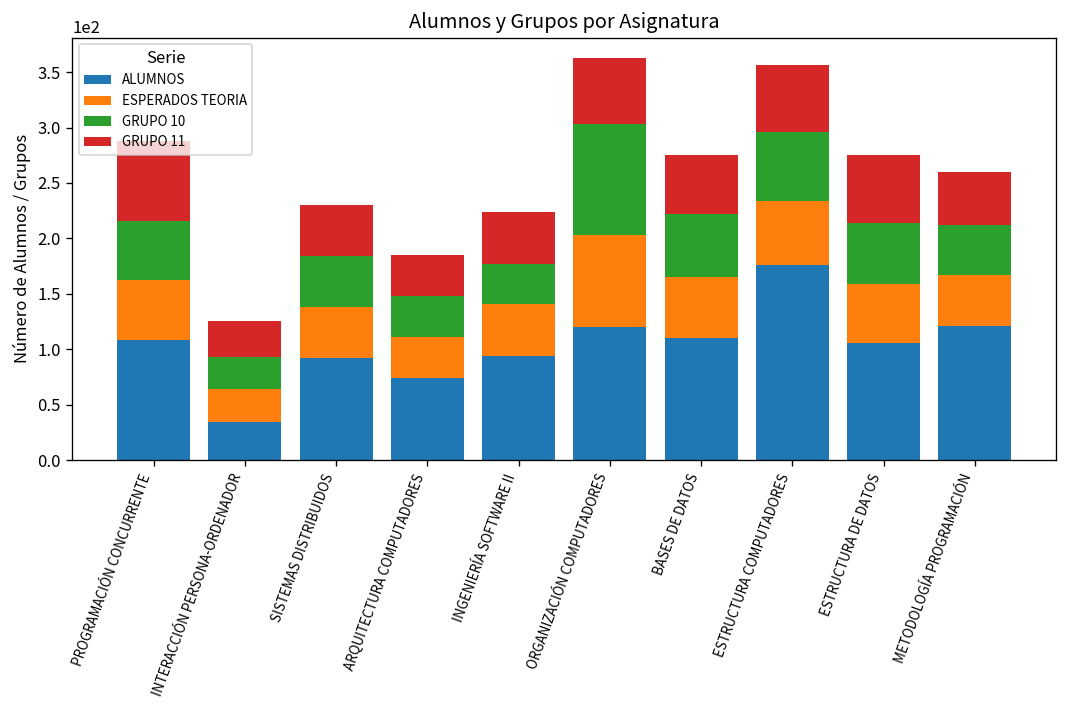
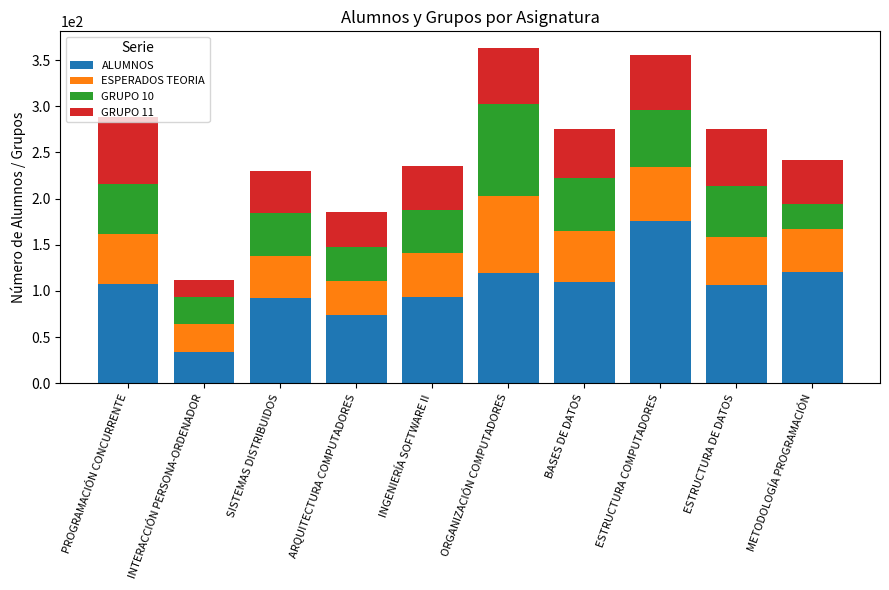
  {
    "ALUMNOS": {
      "PROGRAMACIÓN CONCURRENTE": 110,
      "INTERACCIÓN PERSONA-ORDENADOR": 30,
      "SISTEMAS DISTRIBUIDOS": 90,
      "ARQUITECTURA COMPUTADORES": 70,
      "INGENIERÍA SOFTWARE II": 90,
      "ORGANIZACIÓN COMPUTADORES": 120,
      "BASES DE DATOS": 110,
      "ESTRUCTURA COMPUTADORES": 180,
      "ESTRUCTURA DE DATOS": 110,
      "METODOLOGÍA PROGRAMACIÓN": 120
    },
    "ESPERADOS TEORIA": {
      "PROGRAMACIÓN CONCURRENTE": 50,
      "INTERACCIÓN PERSONA-ORDENADOR": 30,
      "SISTEMAS DISTRIBUIDOS": 50,
      "ARQUITECTURA COMPUTADORES": 40,
      "INGENIERÍA SOFTWARE II": 50,
      "ORGANIZACIÓN COMPUTADORES": 80,
      "BASES DE DATOS": 60,
      "ESTRUCTURA COMPUTADORES": 60,
      "ESTRUCTURA DE DATOS": 50,
      "METODOLOGÍA PROGRAMACIÓN": 50
    },
    "GRUPO 10": {
      "PROGRAMACIÓN CONCURRENTE": 50,
      "INTERACCIÓN PERSONA-ORDENADOR": 30,
      "SISTEMAS DISTRIBUIDOS": 50,
      "ARQUITECTURA COMPUTADORES": 40,
-     "INGENIERÍA SOFTWARE II": 40,
+     "INGENIERÍA SOFTWARE II": 50,
      "ORGANIZACIÓN COMPUTADORES": 100,
      "BASES DE DATOS": 60,
      "ESTRUCTURA COMPUTADORES": 60,
      "ESTRUCTURA DE DATOS": 60,
-     "METODOLOGÍA PROGRAMACIÓN": 50
+     "METODOLOGÍA PROGRAMACIÓN": 30
    },
    "GRUPO 11": {
-     "INTERACCIÓN PERSONA-ORDENADOR": 30,
+     "INTERACCIÓN PERSONA-ORDENADOR": 20,
      "SISTEMAS DISTRIBUIDOS": 50,
      "ARQUITECTURA COMPUTADORES": 40,
      "INGENIERÍA SOFTWARE II": 50,
      "ORGANIZACIÓN COMPUTADORES": 60,
      "BASES DE DATOS": 50,
      "ESTRUCTURA COMPUTADORES": 60,
      "ESTRUCTURA DE DATOS": 60,
      "METODOLOGÍA PROGRAMACIÓN": 50
    }
  }
